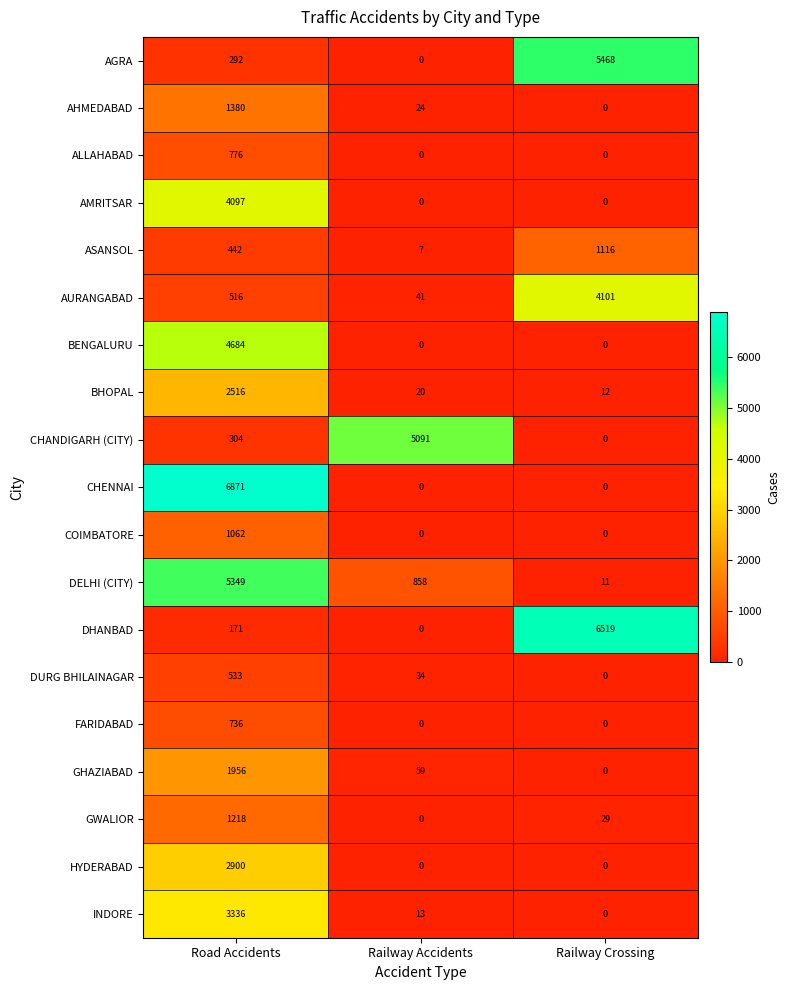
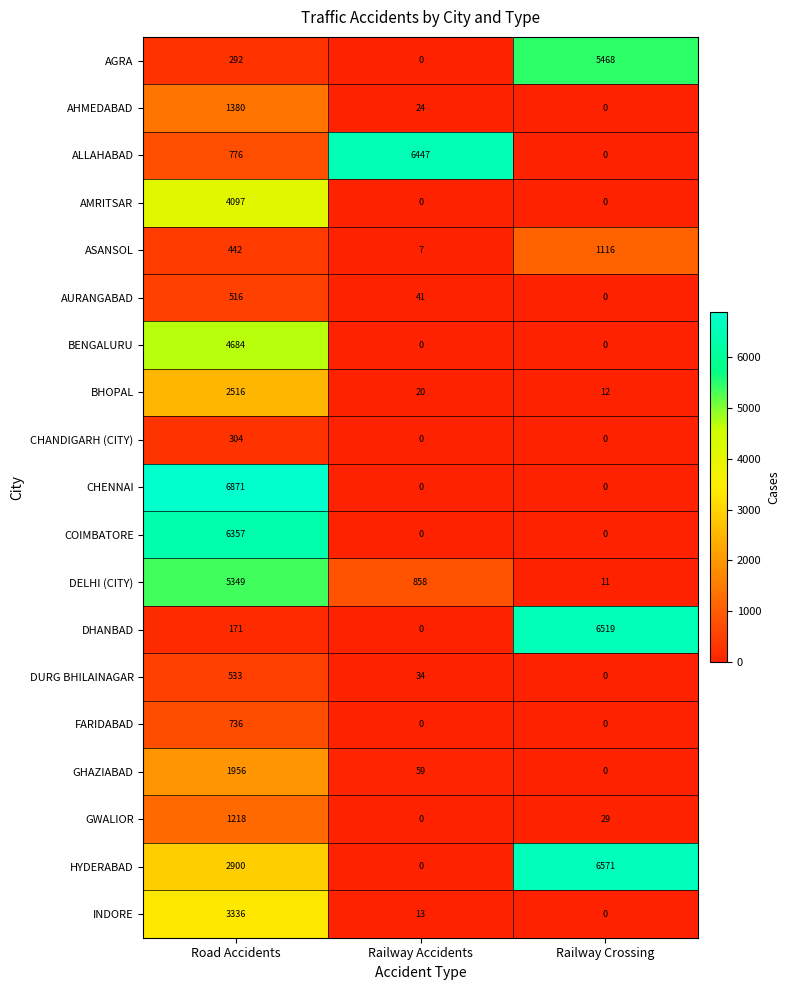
  {
    "AGRA": {
      "Road Accidents": 292,
      "Railway Accidents": 0,
      "Railway Crossing": 5468
    },
    "AHMEDABAD": {
      "Road Accidents": 1380,
      "Railway Accidents": 24,
      "Railway Crossing": 0
    },
    "ALLAHABAD": {
      "Road Accidents": 776,
-     "Railway Accidents": 0,
+     "Railway Accidents": 6447,
      "Railway Crossing": 0
    },
    "AMRITSAR": {
      "Road Accidents": 4097,
      "Railway Accidents": 0,
      "Railway Crossing": 0
    },
    "ASANSOL": {
      "Road Accidents": 442,
      "Railway Accidents": 7,
      "Railway Crossing": 1116
    },
    "AURANGABAD": {
      "Road Accidents": 516,
      "Railway Accidents": 41,
-     "Railway Crossing": 4101
+     "Railway Crossing": 0
    },
    "BENGALURU": {
      "Road Accidents": 4684,
      "Railway Accidents": 0,
      "Railway Crossing": 0
    },
    "BHOPAL": {
      "Road Accidents": 2516,
      "Railway Accidents": 20,
      "Railway Crossing": 12
    },
    "CHANDIGARH (CITY)": {
      "Road Accidents": 304,
-     "Railway Accidents": 5091,
+     "Railway Accidents": 0,
      "Railway Crossing": 0
    },
    "CHENNAI": {
      "Road Accidents": 6871,
      "Railway Accidents": 0,
      "Railway Crossing": 0
    },
    "COIMBATORE": {
-     "Road Accidents": 1062,
+     "Road Accidents": 6357,
      "Railway Accidents": 0,
      "Railway Crossing": 0
    },
    "DELHI (CITY)": {
      "Road Accidents": 5349,
      "Railway Accidents": 858,
      "Railway Crossing": 11
    },
    "DHANBAD": {
      "Road Accidents": 171,
      "Railway Accidents": 0,
      "Railway Crossing": 6519
    },
    "DURG BHILAINAGAR": {
      "Road Accidents": 533,
      "Railway Accidents": 34,
      "Railway Crossing": 0
    },
    "FARIDABAD": {
      "Road Accidents": 736,
      "Railway Accidents": 0,
      "Railway Crossing": 0
    },
    "GHAZIABAD": {
      "Road Accidents": 1956,
      "Railway Accidents": 59,
      "Railway Crossing": 0
    },
    "GWALIOR": {
      "Road Accidents": 1218,
      "Railway Accidents": 0,
      "Railway Crossing": 29
    },
    "HYDERABAD": {
      "Road Accidents": 2900,
      "Railway Accidents": 0,
-     "Railway Crossing": 0
+     "Railway Crossing": 6571
    },
    "INDORE": {
      "Road Accidents": 3336,
      "Railway Accidents": 13,
      "Railway Crossing": 0
    }
  }
